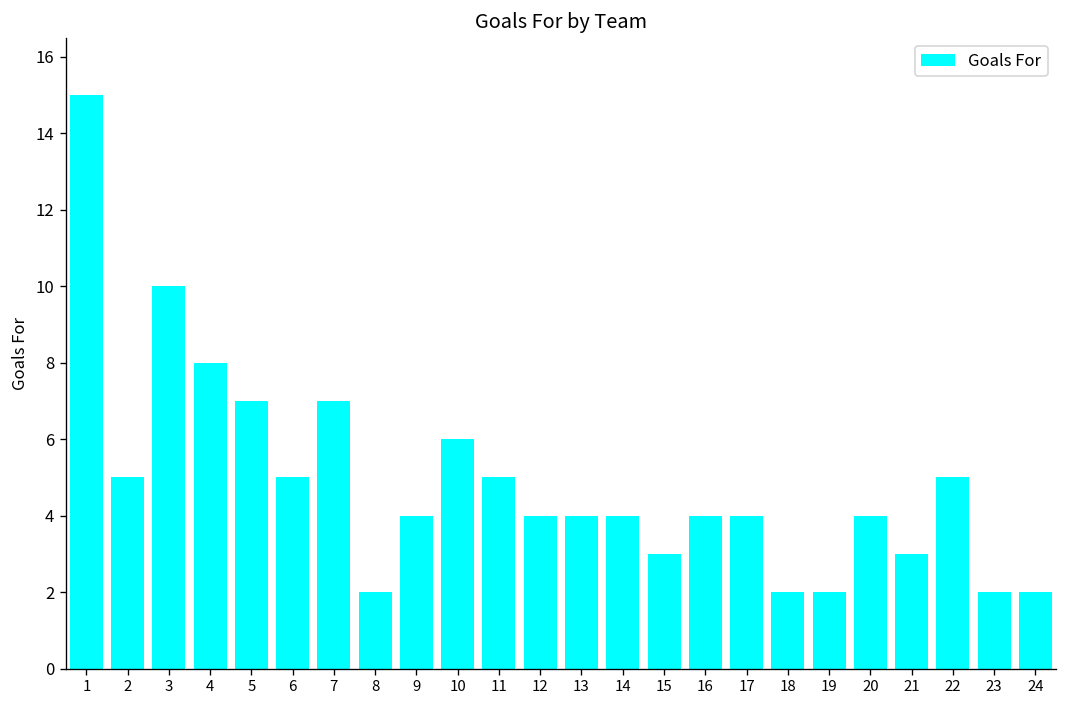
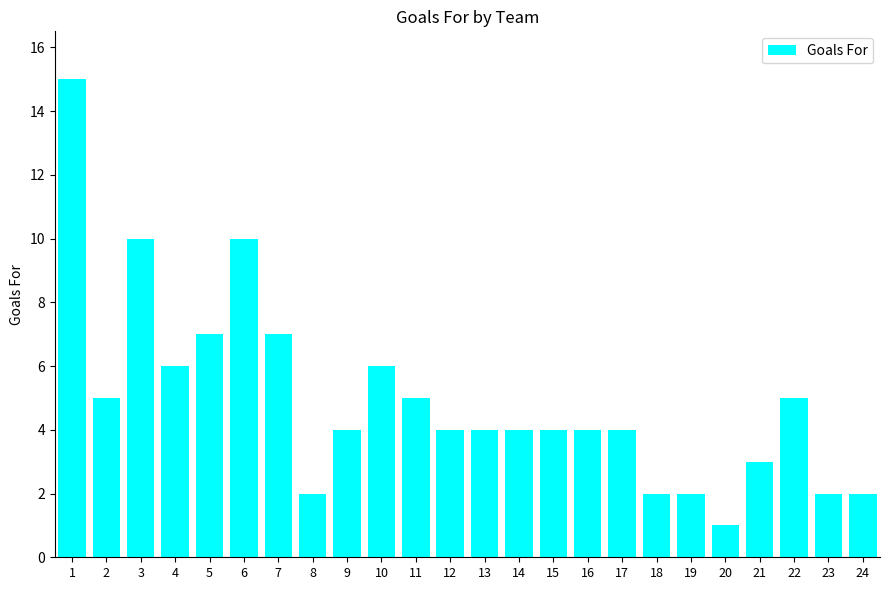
  {
    "1": 15,
    "2": 5,
    "3": 10,
-   "4": 8,
+   "4": 6,
    "5": 7,
-   "6": 5,
+   "6": 10,
    "7": 7,
    "8": 2,
    "9": 4,
    "10": 6,
    "11": 5,
    "12": 4,
    "13": 4,
    "14": 4,
-   "15": 3,
+   "15": 4,
    "16": 4,
    "17": 4,
    "18": 2,
    "19": 2,
-   "20": 4,
+   "20": 1,
    "21": 3,
    "22": 5,
    "23": 2,
    "24": 2
  }
